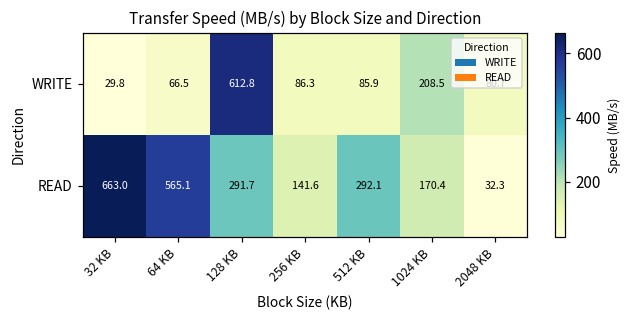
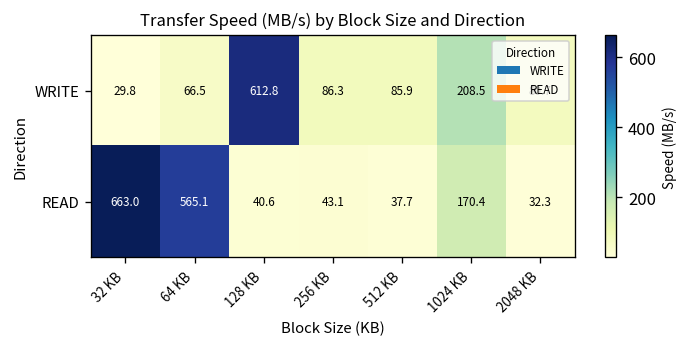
  {
    "WRITE": {
      "32 KB": 29.8,
      "64 KB": 66.5,
      "128 KB": 612.8,
      "256 KB": 86.3,
      "512 KB": 85.9,
      "1024 KB": 208.5
    },
    "READ": {
      "32 KB": 663.0,
      "64 KB": 565.1,
-     "128 KB": 291.7,
-     "256 KB": 141.6,
-     "512 KB": 292.1,
+     "128 KB": 40.6,
+     "256 KB": 43.1,
+     "512 KB": 37.7,
      "1024 KB": 170.4,
      "2048 KB": 32.3
    }
  }
